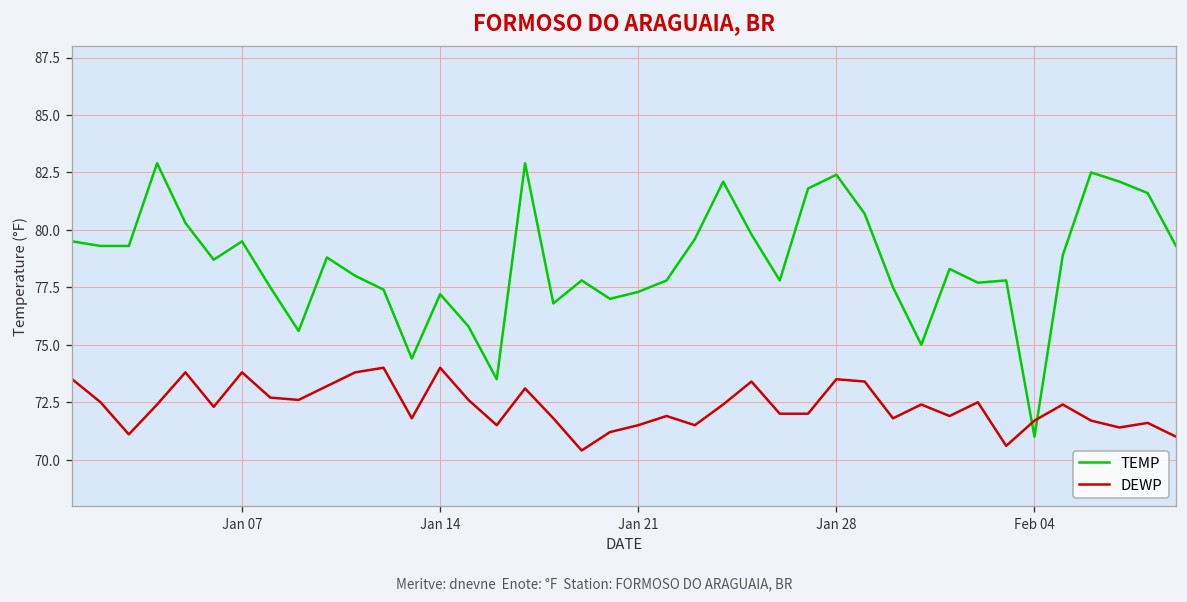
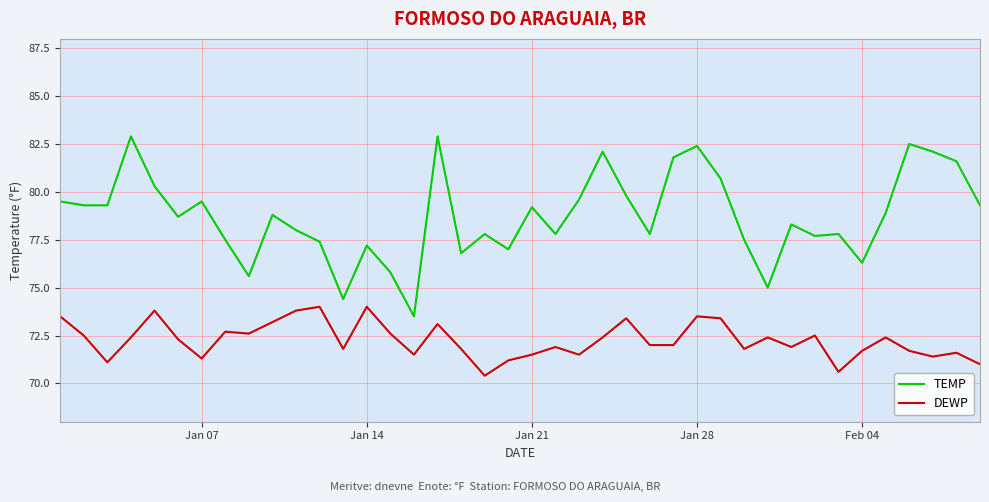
  {
    "TEMP": {
      "Jan 07": 79.5,
      "Jan 14": 77.2,
-     "Jan 21": 77.3,
+     "Jan 21": 79.2,
      "Jan 28": 82.4,
-     "Feb 04": 71.0
+     "Feb 04": 76.3
    },
    "DEWP": {
-     "Jan 07": 73.8,
+     "Jan 07": 71.3,
      "Jan 14": 74.0,
      "Jan 21": 71.5,
      "Jan 28": 73.5,
      "Feb 04": 71.7
    }
  }
